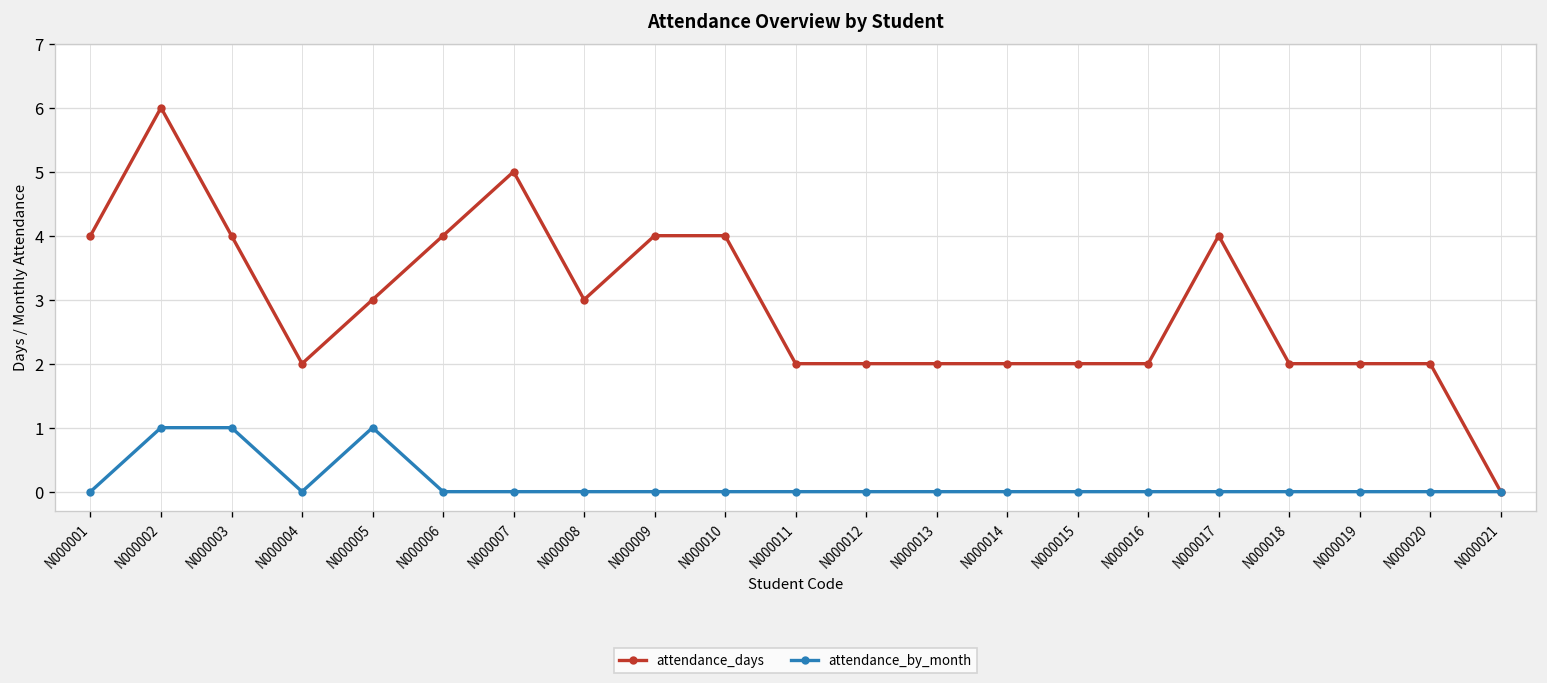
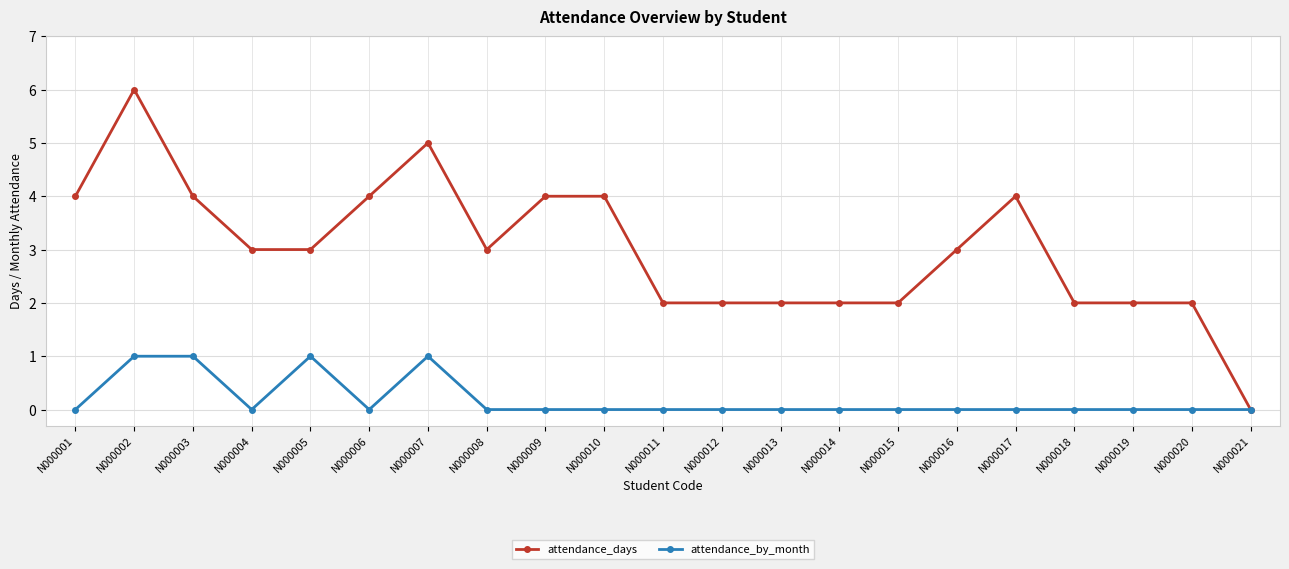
  {
    "attendance_days": {
      "N000001": 4,
      "N000002": 6,
      "N000003": 4,
-     "N000004": 2,
+     "N000004": 3,
      "N000005": 3,
      "N000006": 4,
      "N000007": 5,
      "N000008": 3,
      "N000009": 4,
      "N000010": 4,
      "N000011": 2,
      "N000012": 2,
      "N000013": 2,
      "N000014": 2,
      "N000015": 2,
-     "N000016": 2,
+     "N000016": 3,
      "N000017": 4,
      "N000018": 2,
      "N000019": 2,
      "N000020": 2
    },
    "attendance_by_month": {
      "N000001": 0,
      "N000002": 1,
      "N000003": 1,
      "N000004": 0,
      "N000005": 1,
      "N000006": 0,
-     "N000007": 0,
+     "N000007": 1,
      "N000008": 0,
      "N000009": 0,
      "N000010": 0,
      "N000011": 0,
      "N000012": 0,
      "N000013": 0,
      "N000014": 0,
      "N000015": 0,
      "N000016": 0,
      "N000017": 0,
      "N000018": 0,
      "N000019": 0,
      "N000020": 0
    }
  }
